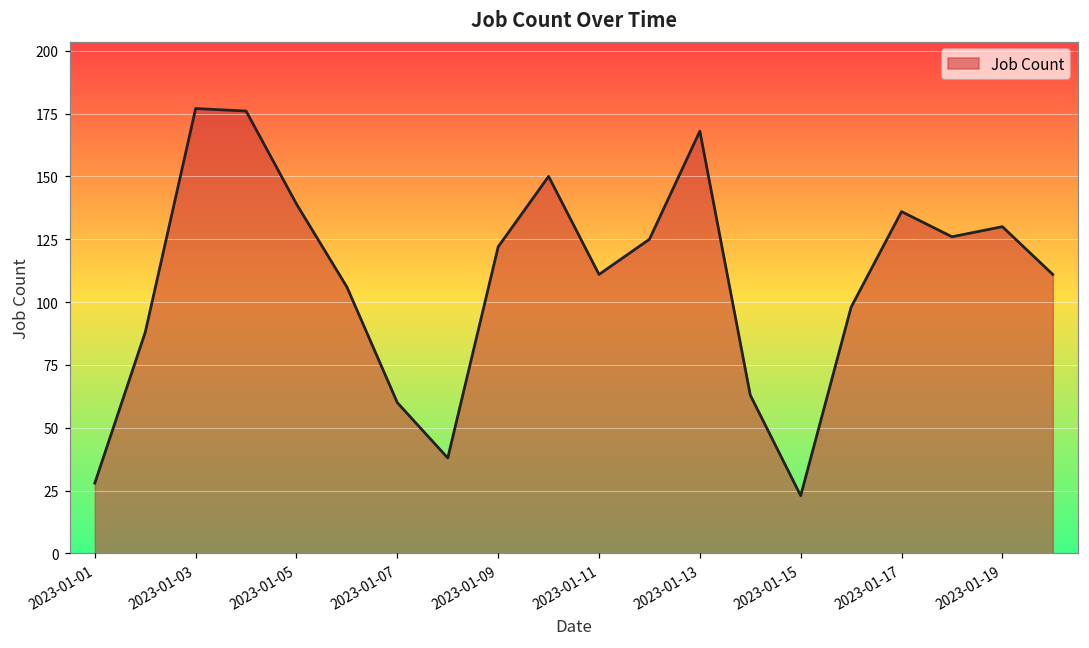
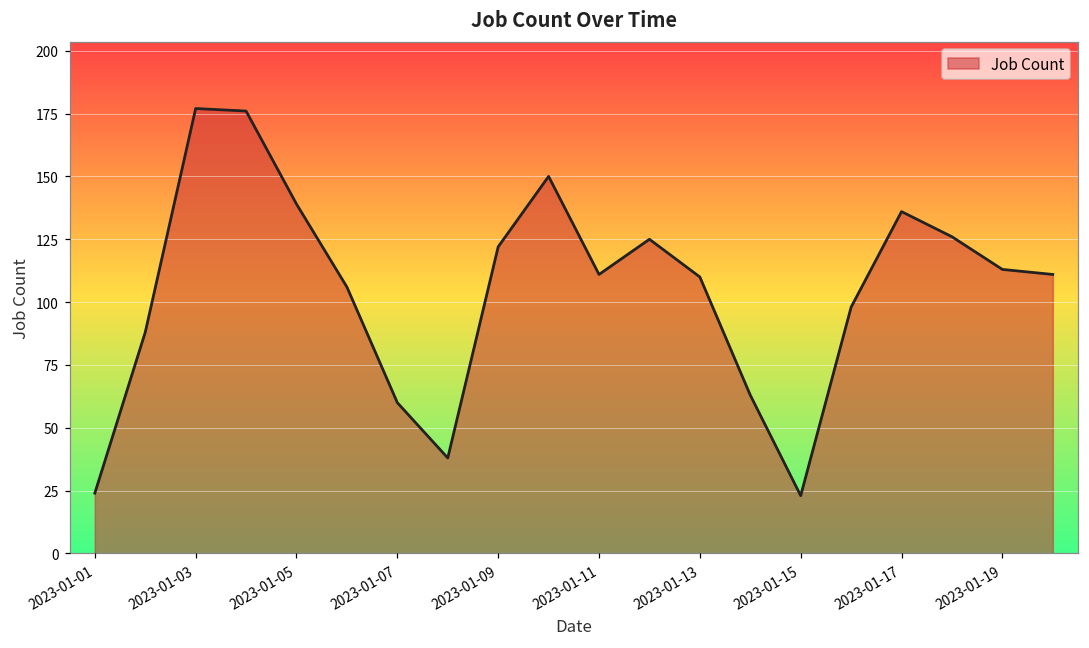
  {
-   "2023-01-01": 28,
+   "2023-01-01": 24,
    "2023-01-03": 177,
    "2023-01-05": 139,
    "2023-01-07": 60,
    "2023-01-09": 122,
    "2023-01-11": 111,
-   "2023-01-13": 168,
+   "2023-01-13": 110,
    "2023-01-15": 23,
    "2023-01-17": 136,
-   "2023-01-19": 130
+   "2023-01-19": 113
  }
